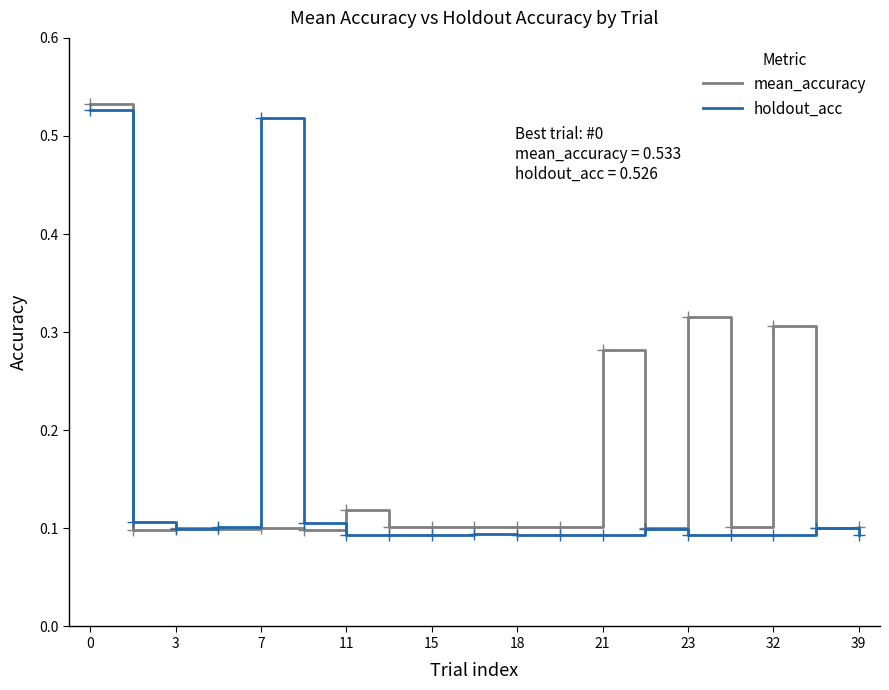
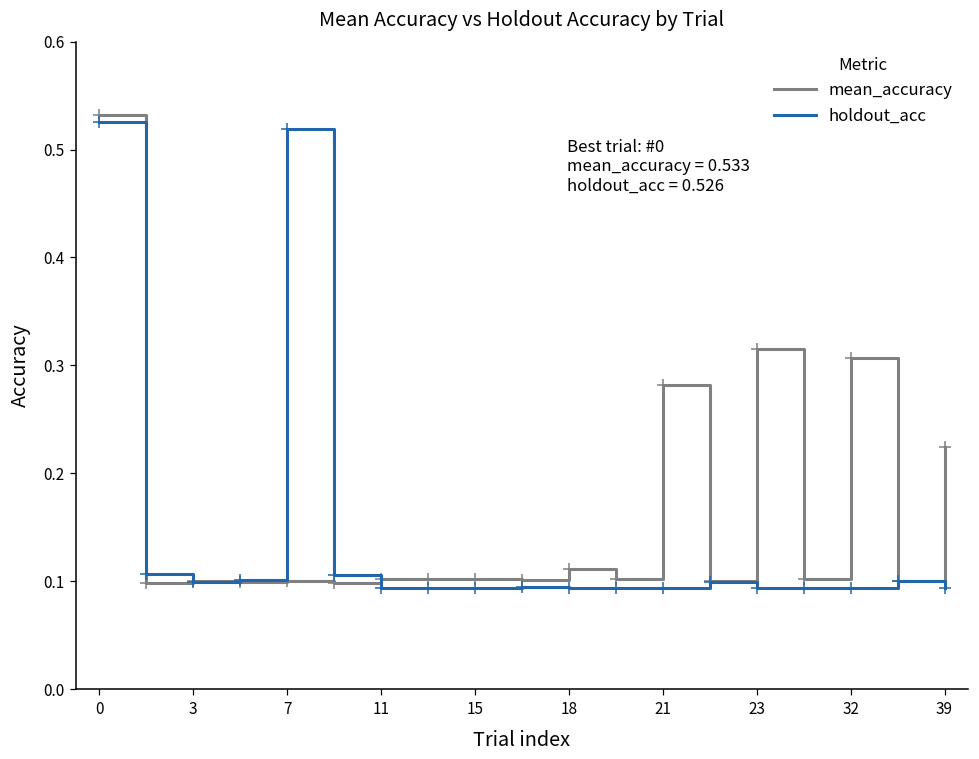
  {
    "mean_accuracy": {
      "0": 0.53,
      "7": 0.10,
-     "11": 0.12,
+     "11": 0.10,
      "15": 0.10,
-     "18": 0.10,
+     "18": 0.11,
      "21": 0.28,
      "23": 0.32,
      "32": 0.31,
-     "39": 0.10
+     "39": 0.22
    },
    "holdout_acc": {
      "0": 0.53,
      "7": 0.52,
      "11": 0.09,
      "15": 0.09,
      "18": 0.09,
      "21": 0.09,
      "23": 0.09,
      "32": 0.09,
      "39": 0.09
    }
  }
